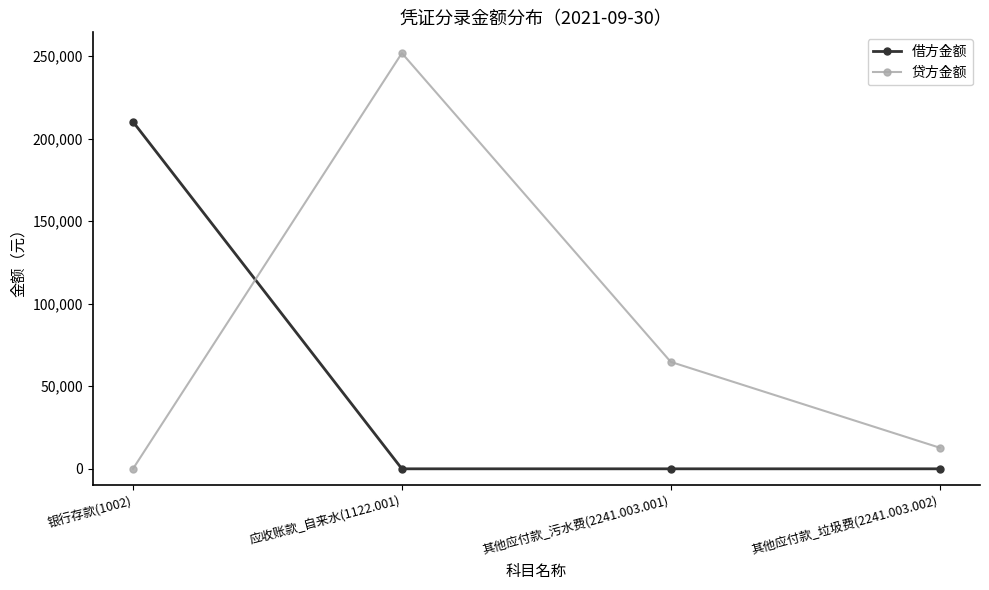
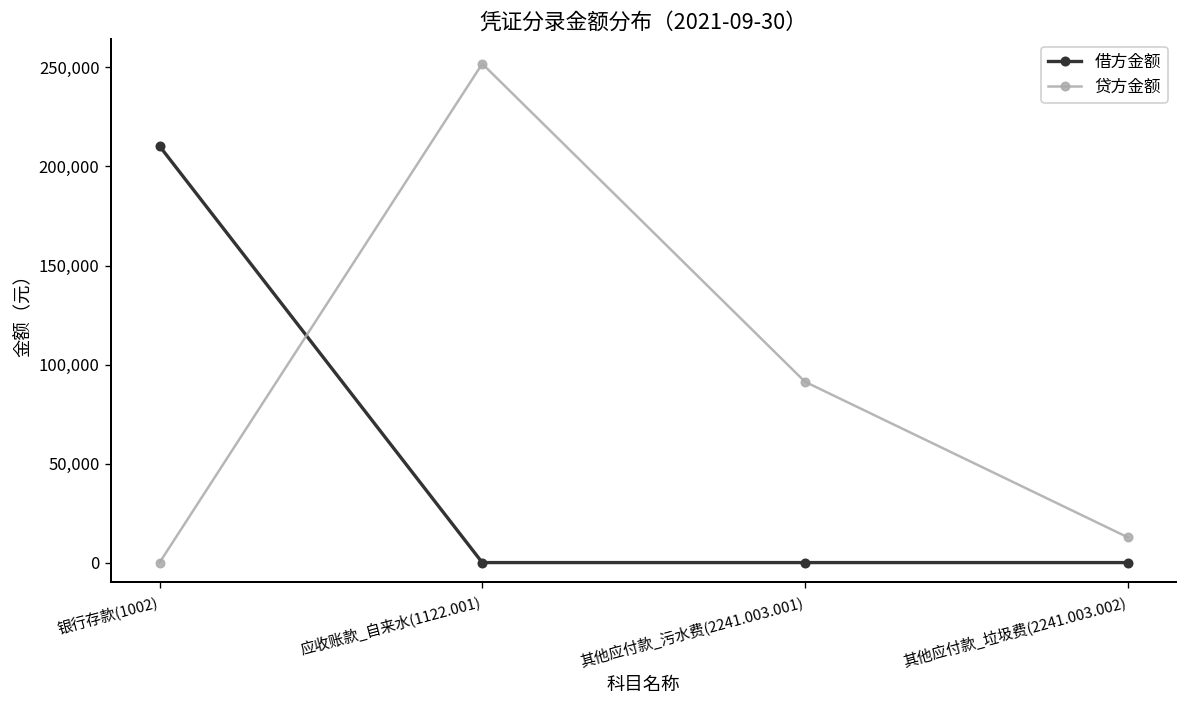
  {
    "借方金额": {
      "银行存款(1002)": "210,000",
      "应收账款_自来水(1122.001)": "0",
      "其他应付款_污水费(2241.003.001)": "0",
      "其他应付款_垃圾费(2241.003.002)": "0"
    },
    "贷方金额": {
      "银行存款(1002)": "0",
      "应收账款_自来水(1122.001)": "252,000",
-     "其他应付款_污水费(2241.003.001)": "65,000",
+     "其他应付款_污水费(2241.003.001)": "91,000",
      "其他应付款_垃圾费(2241.003.002)": "13,000"
    }
  }
